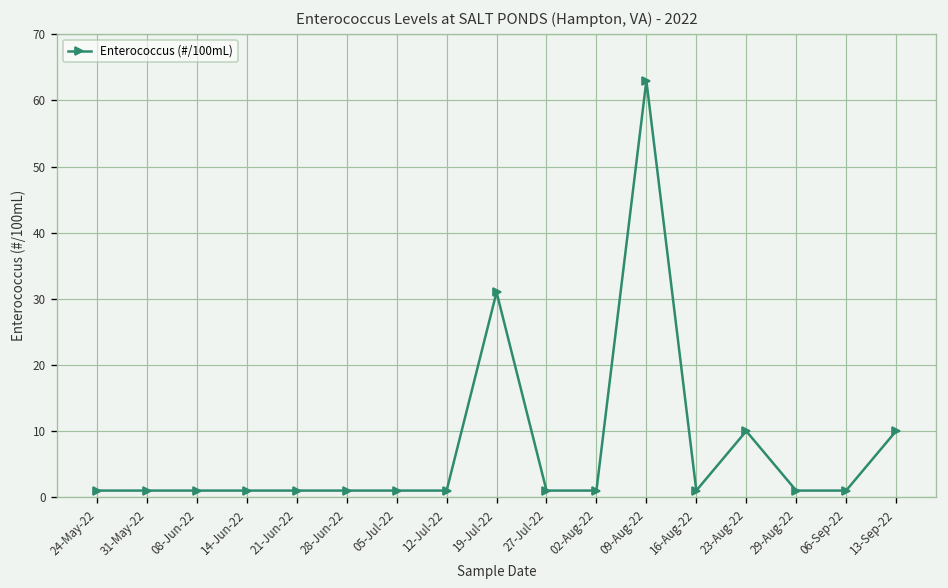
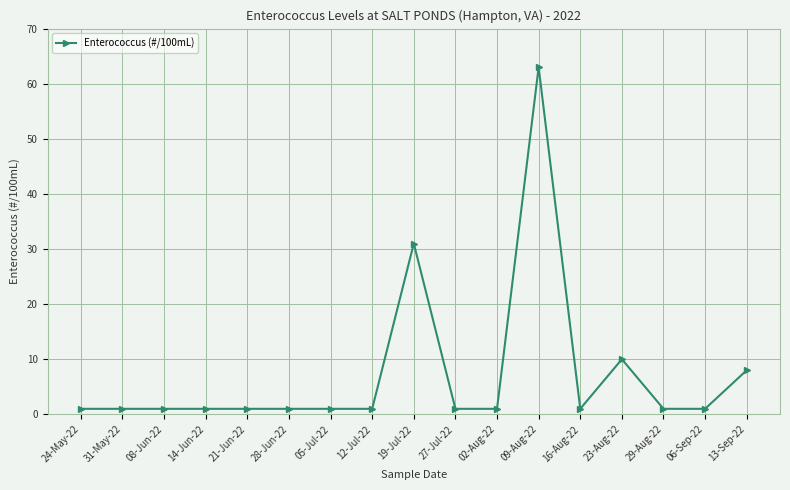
  {
    "24-May-22": 1,
    "31-May-22": 1,
    "08-Jun-22": 1,
    "14-Jun-22": 1,
    "21-Jun-22": 1,
    "28-Jun-22": 1,
    "05-Jul-22": 1,
    "12-Jul-22": 1,
    "19-Jul-22": 31,
    "27-Jul-22": 1,
    "02-Aug-22": 1,
    "09-Aug-22": 63,
    "16-Aug-22": 1,
    "23-Aug-22": 10,
    "29-Aug-22": 1,
    "06-Sep-22": 1,
-   "13-Sep-22": 10
+   "13-Sep-22": 8
  }
